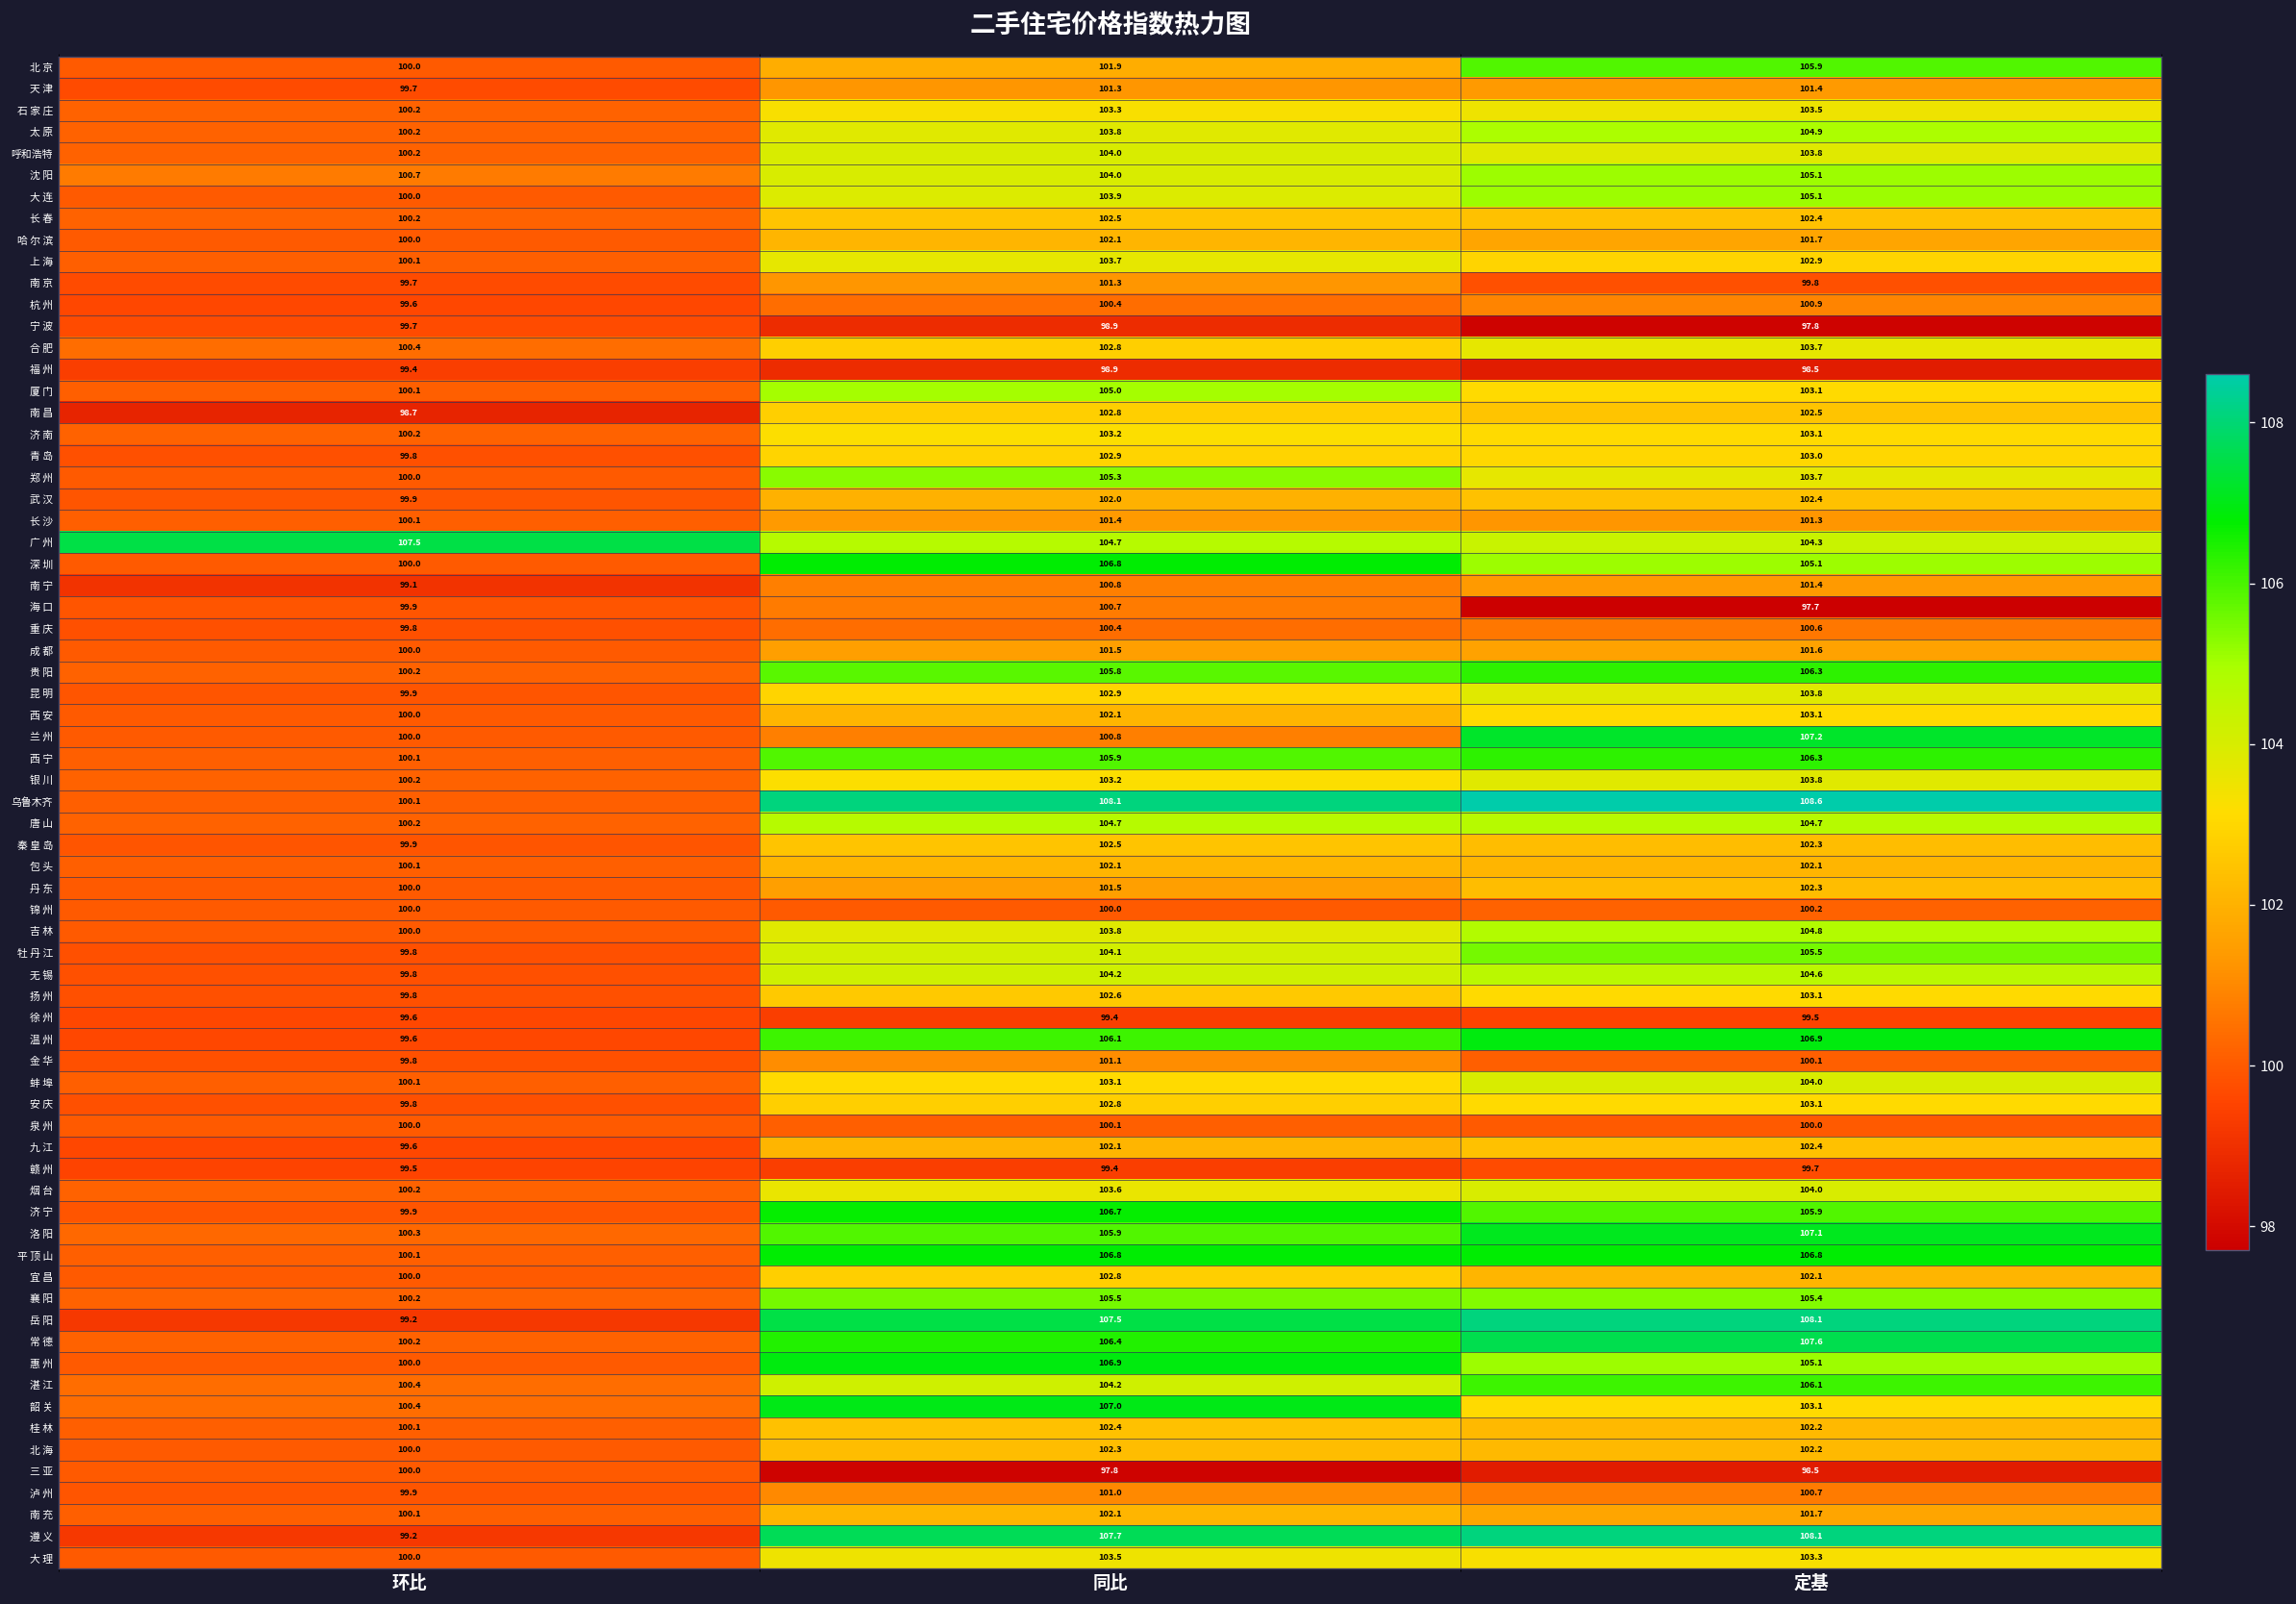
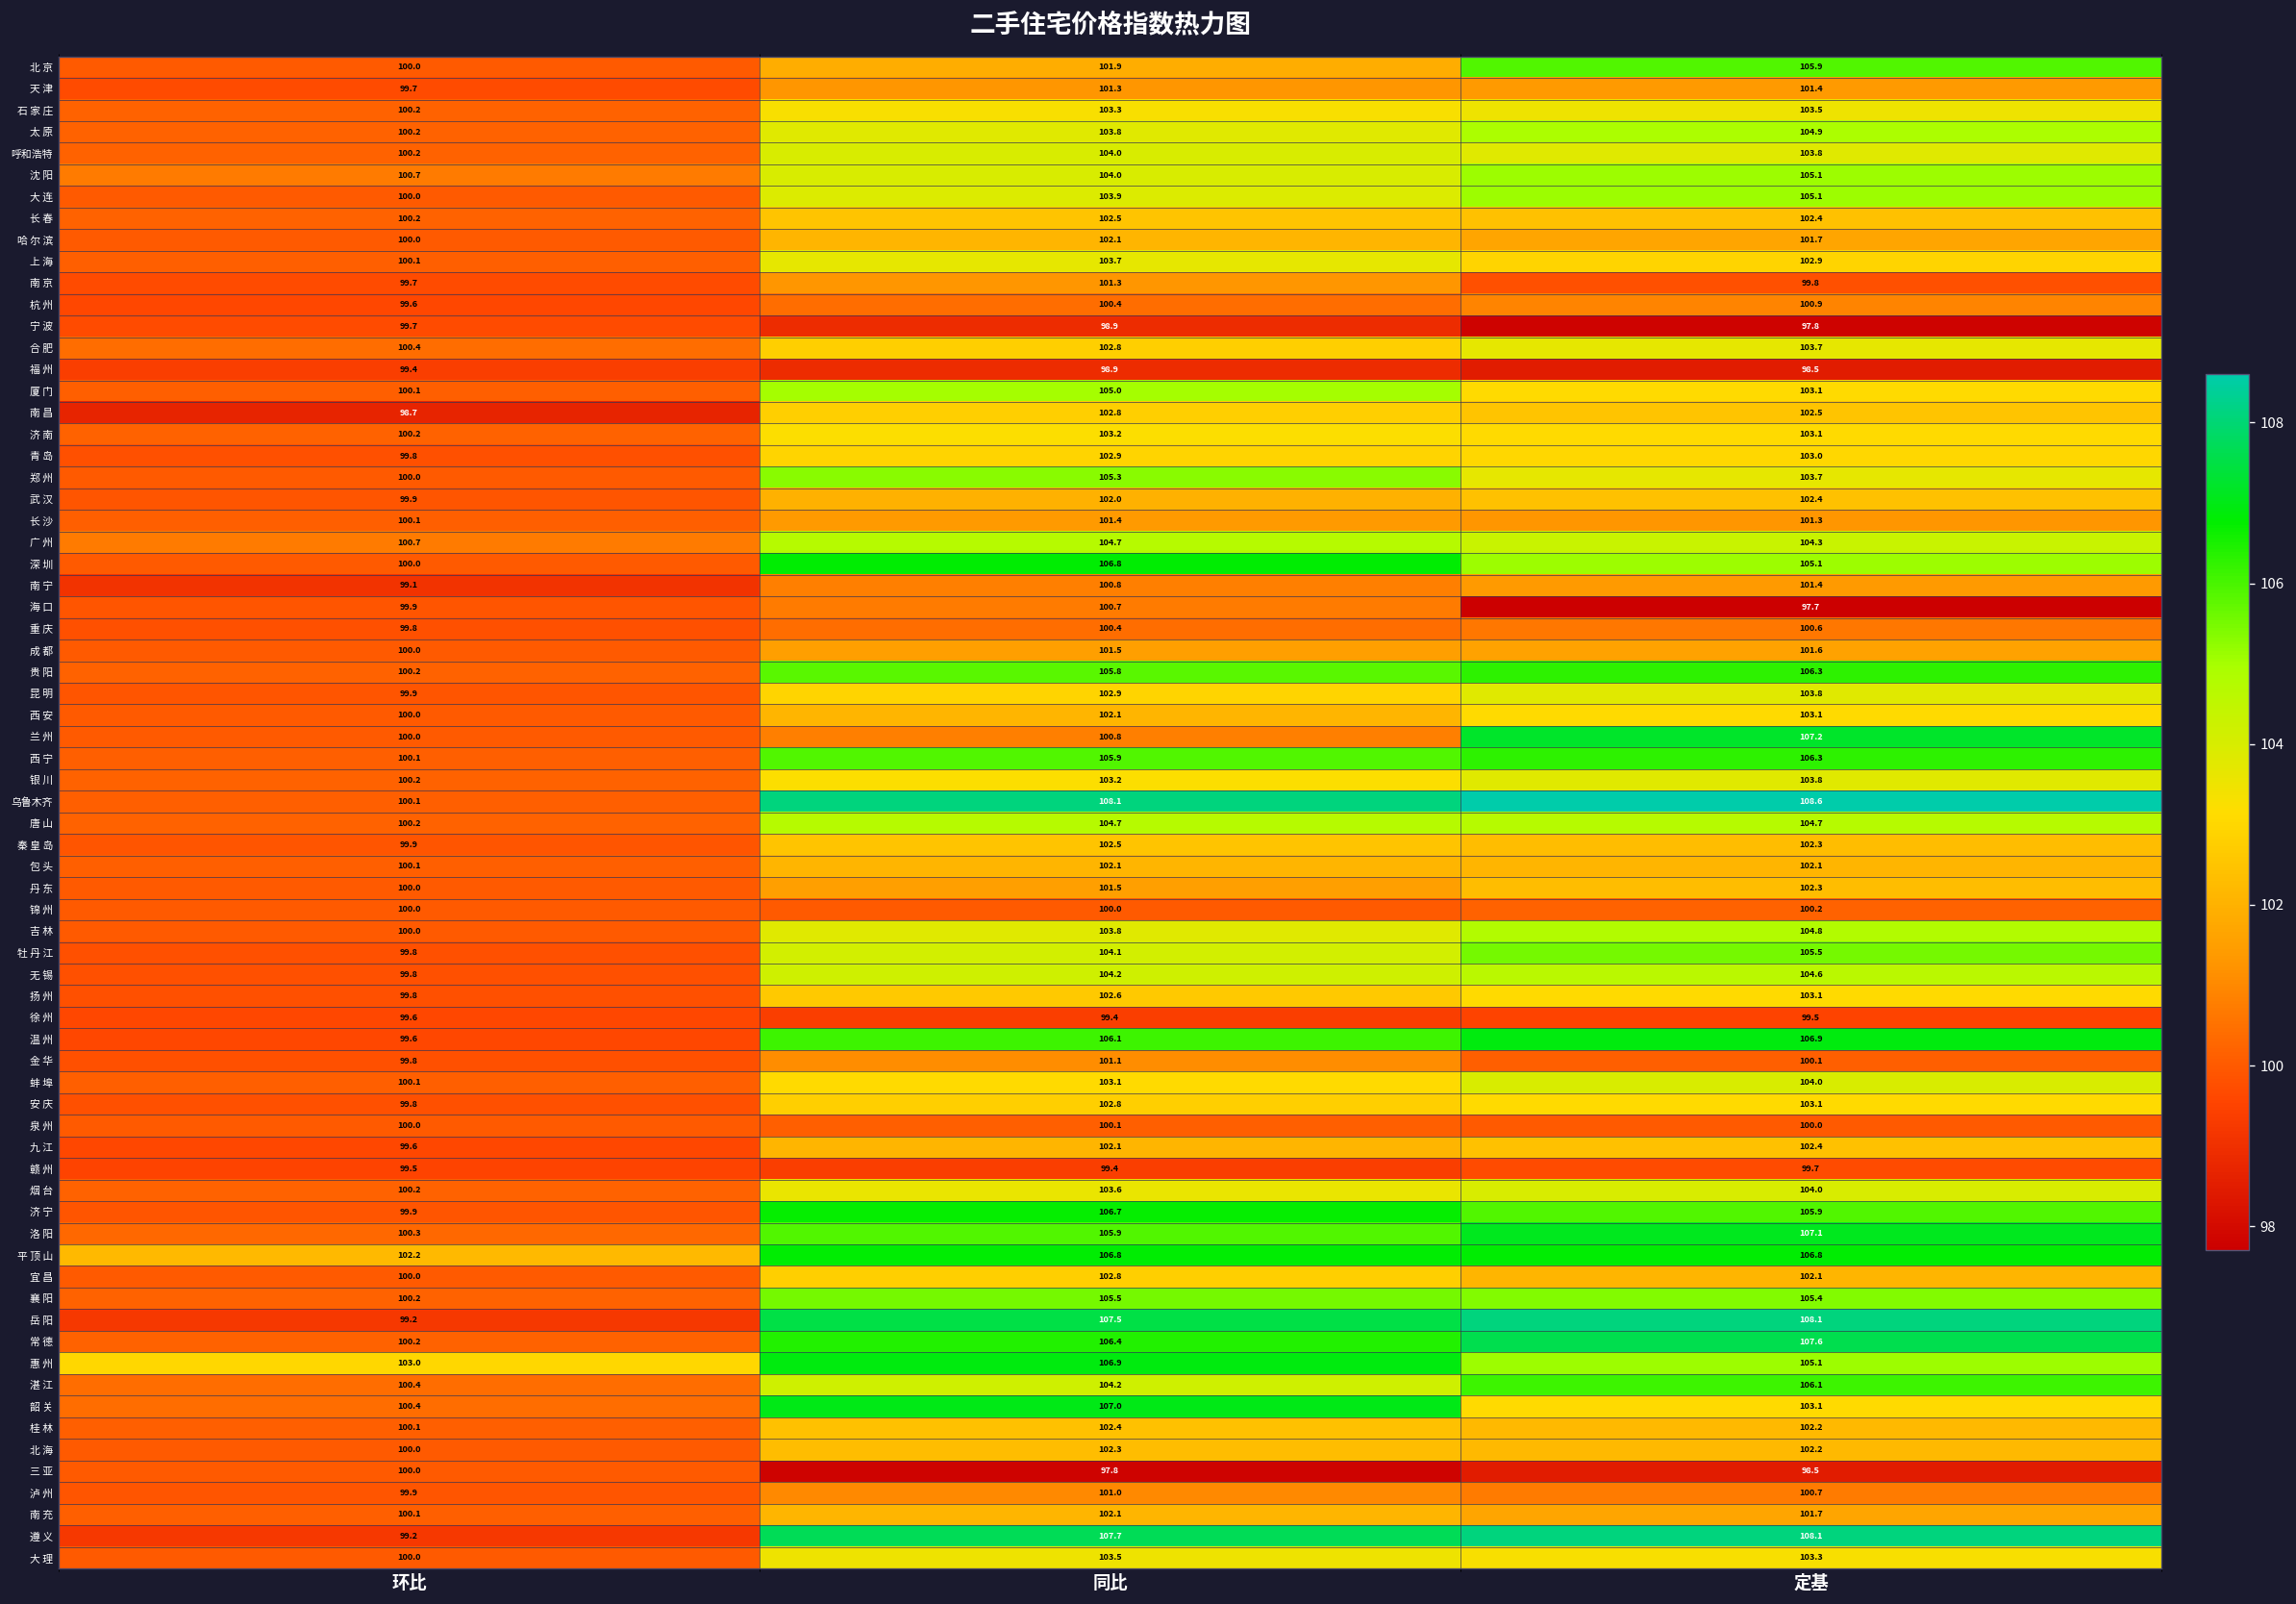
  {
    "广 州": {
-     "环比": 107.5,
+     "环比": 100.7,
      "同比": 104.7,
      "定基": 104.3
    },
    "平 顶 山": {
-     "环比": 100.1,
+     "环比": 102.2,
      "同比": 106.8,
      "定基": 106.8
    },
    "惠 州": {
-     "环比": 100.0,
+     "环比": 103.0,
      "同比": 106.9,
      "定基": 105.1
    }
  }
